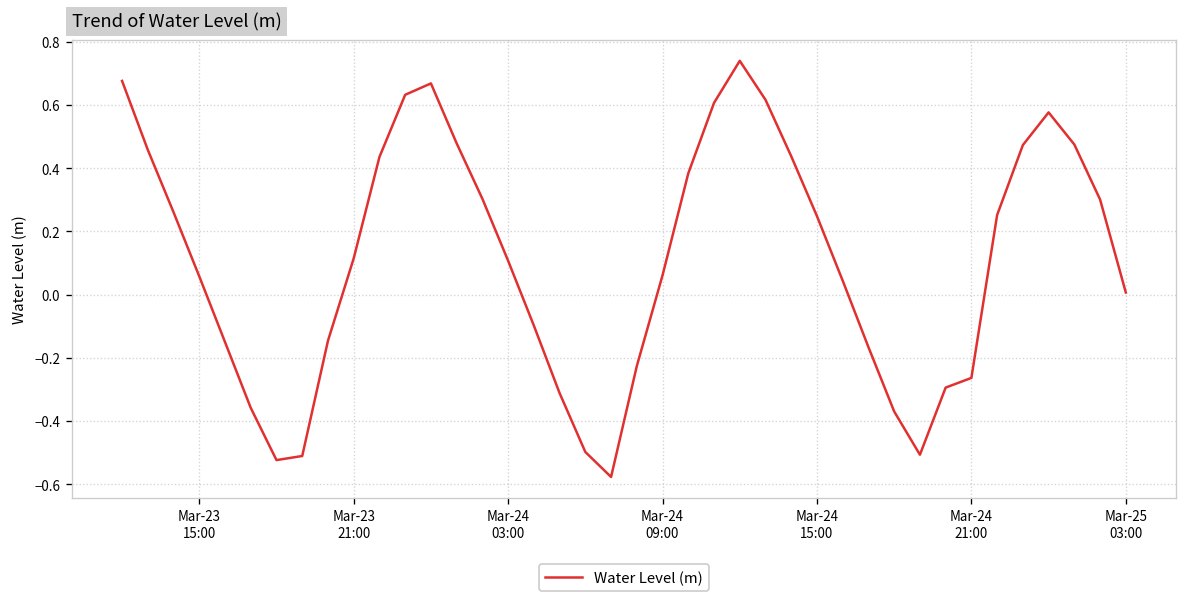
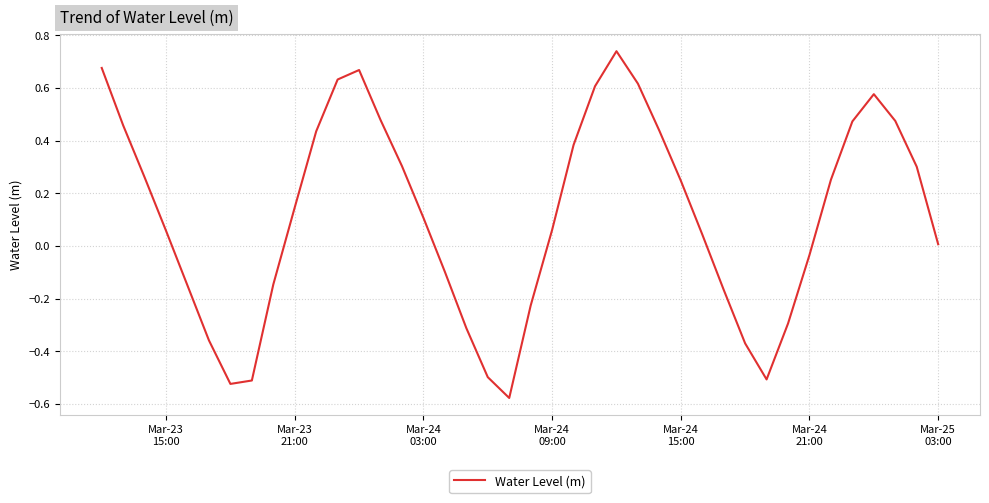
  {
    "Mar-23 15:00": 0.06,
-   "Mar-23 21:00": 0.11,
+   "Mar-23 21:00": 0.15,
    "Mar-24 03:00": 0.11,
    "Mar-24 09:00": 0.06,
    "Mar-24 15:00": 0.25,
-   "Mar-24 21:00": -0.26,
+   "Mar-24 21:00": -0.03,
    "Mar-25 03:00": 0.01
  }
